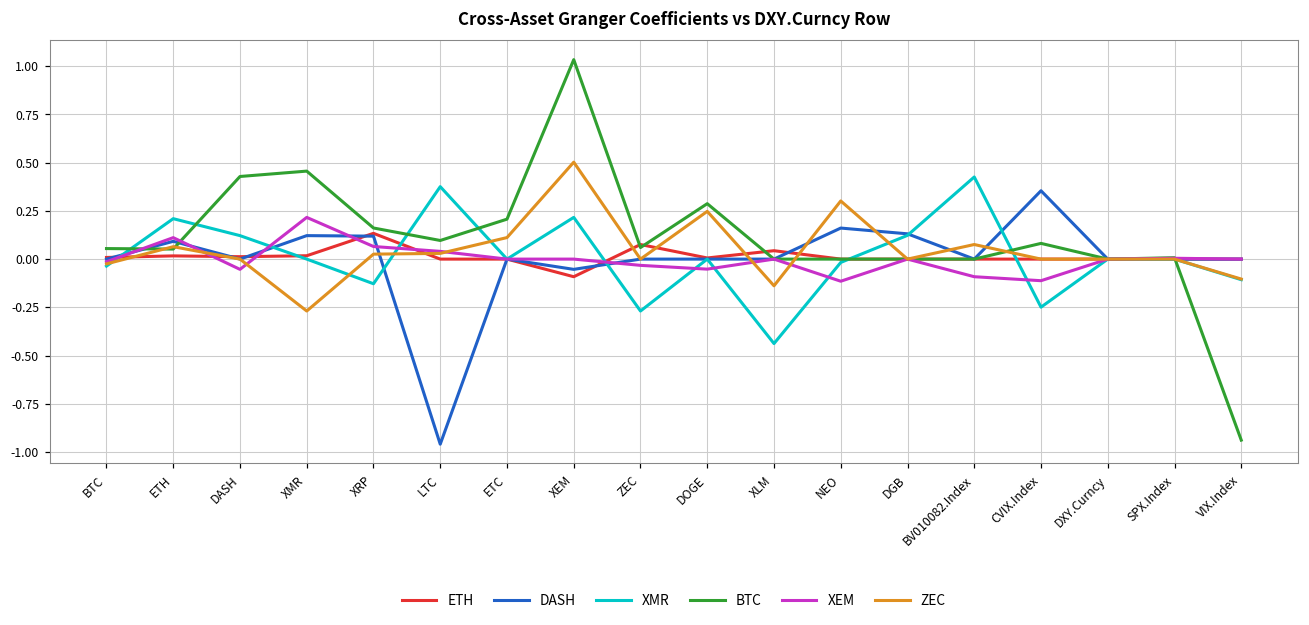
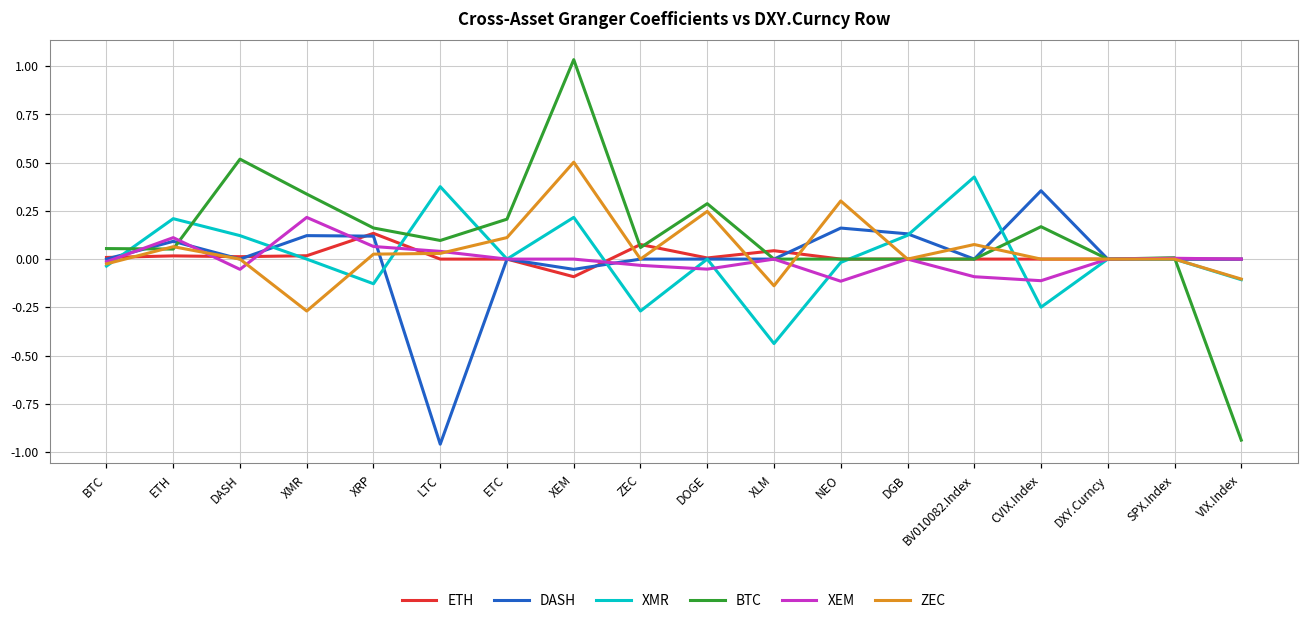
  {
    "ETH": {
      "ETH": 0.02,
      "XMR": 0.02,
      "XRP": 0.13,
      "LTC": 0.00,
      "XEM": -0.09,
      "ZEC": 0.08,
      "XLM": 0.04
    },
    "DASH": {
      "ETH": 0.09,
      "XMR": 0.12,
      "XRP": 0.12,
      "LTC": -0.96,
      "XEM": -0.05,
      "NEO": 0.16,
      "CVIX.Index": 0.35
    },
    "XMR": {
      "ETH": 0.21,
      "DASH": 0.12,
      "XMR": 0.00,
      "XRP": -0.13,
      "LTC": 0.38,
      "XEM": 0.22,
      "ZEC": -0.27,
      "XLM": -0.44,
      "NEO": -0.02,
      "BV010082.Index": 0.43,
      "CVIX.Index": -0.25
    },
    "BTC": {
      "BTC": 0.05,
-     "DASH": 0.43,
-     "XMR": 0.46,
+     "DASH": 0.52,
+     "XMR": 0.34,
      "XRP": 0.16,
      "LTC": 0.10,
      "ETC": 0.21,
      "XEM": 1.03,
      "ZEC": 0.06,
      "DOGE": 0.29,
-     "CVIX.Index": 0.08,
+     "CVIX.Index": 0.17,
      "VIX.Index": -0.94
    },
    "XEM": {
      "ETH": 0.11,
      "DASH": -0.05,
      "XMR": 0.22,
      "XRP": 0.07,
      "XEM": 0.00,
      "ZEC": -0.03,
      "DOGE": -0.05,
      "NEO": -0.11,
      "BV010082.Index": -0.09,
      "CVIX.Index": -0.11
    },
    "ZEC": {
      "XMR": -0.27,
      "XRP": 0.03,
      "ETC": 0.11,
      "XEM": 0.50,
      "DOGE": 0.25,
      "XLM": -0.14,
      "NEO": 0.30,
      "BV010082.Index": 0.08
    }
  }
